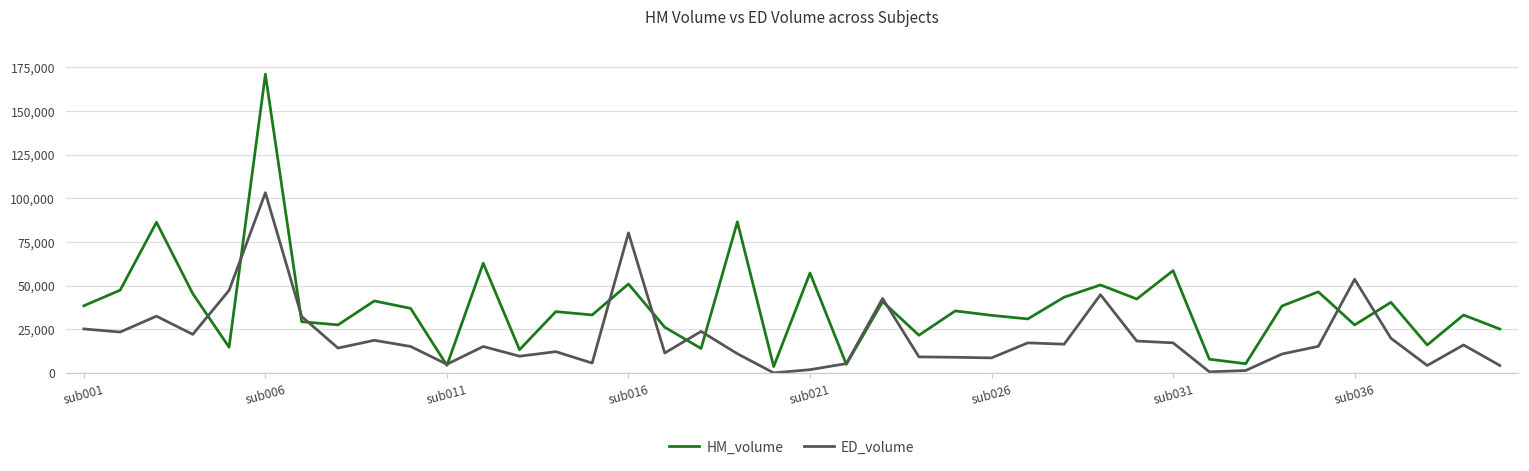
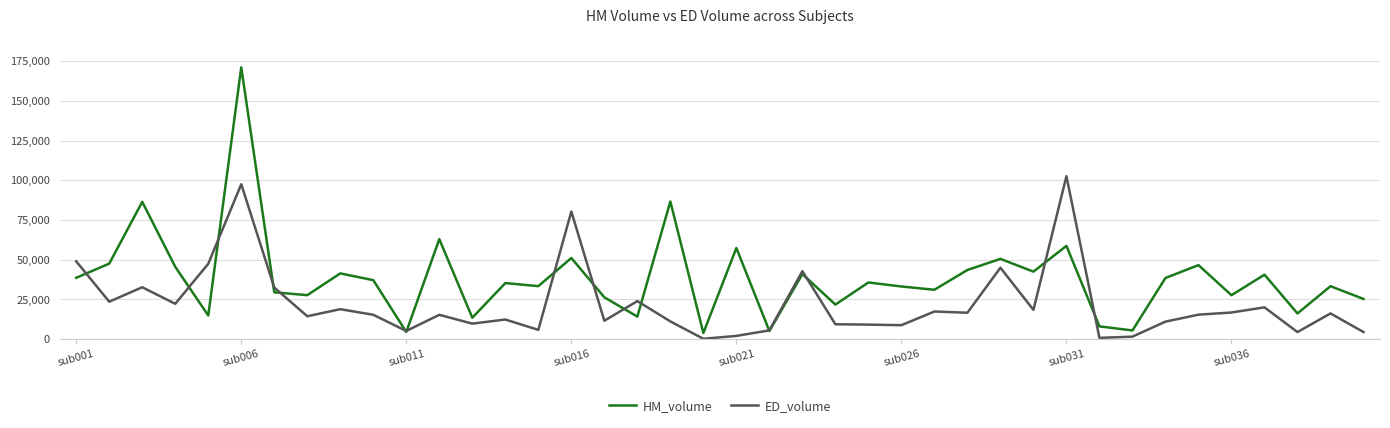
  {
    "HM_volume": {
      "sub001": "39,000",
      "sub006": "171,000",
      "sub016": "51,000",
      "sub021": "57,000",
      "sub026": "33,000",
      "sub031": "59,000",
      "sub036": "28,000"
    },
    "ED_volume": {
-     "sub001": "25,000",
-     "sub006": "103,000",
+     "sub001": "49,000",
+     "sub006": "98,000",
      "sub016": "80,000",
      "sub021": "2,000",
      "sub026": "9,000",
-     "sub031": "17,000",
-     "sub036": "54,000"
+     "sub031": "103,000",
+     "sub036": "17,000"
    }
  }
